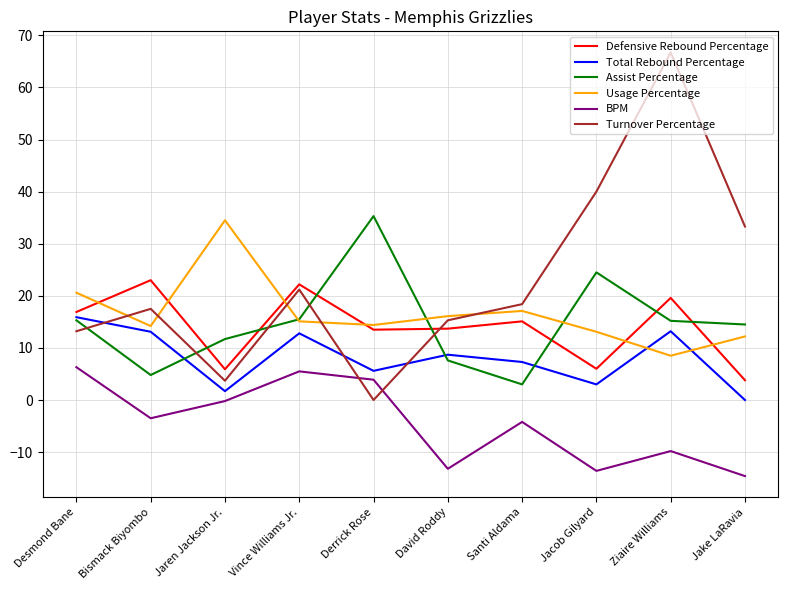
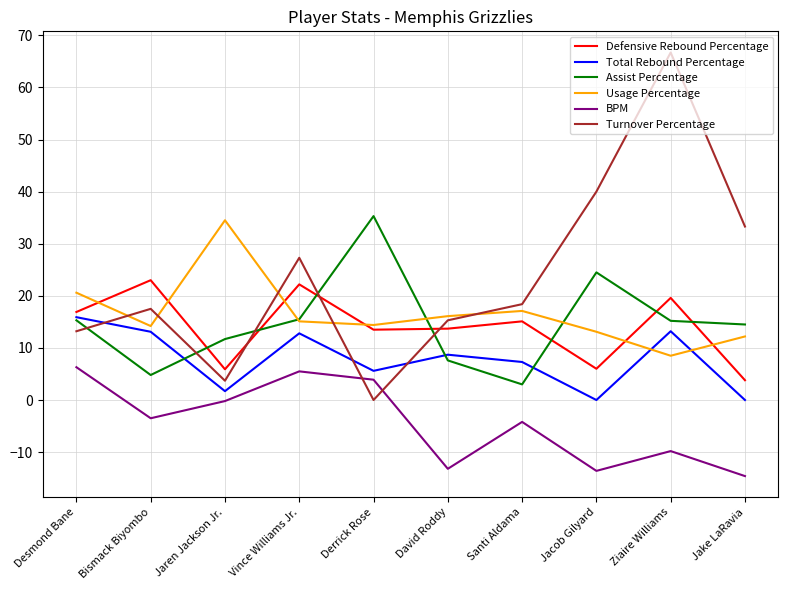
  {
    "Defensive Rebound Percentage": {
      "Desmond Bane": 17,
      "Bismack Biyombo": 23,
      "Jaren Jackson Jr.": 6,
      "Vince Williams Jr.": 22,
      "Derrick Rose": 14,
      "David Roddy": 14,
      "Santi Aldama": 15,
      "Jacob Gilyard": 6,
      "Ziaire Williams": 20,
      "Jake LaRavia": 4
    },
    "Total Rebound Percentage": {
      "Desmond Bane": 16,
      "Bismack Biyombo": 13,
      "Jaren Jackson Jr.": 2,
      "Vince Williams Jr.": 13,
      "Derrick Rose": 6,
      "David Roddy": 9,
      "Santi Aldama": 7,
-     "Jacob Gilyard": 3,
+     "Jacob Gilyard": 0,
      "Ziaire Williams": 13,
      "Jake LaRavia": 0
    },
    "Assist Percentage": {
      "Desmond Bane": 15,
      "Bismack Biyombo": 5,
      "Jaren Jackson Jr.": 12,
      "Derrick Rose": 35,
      "David Roddy": 8,
      "Santi Aldama": 3,
      "Jacob Gilyard": 25,
      "Ziaire Williams": 15,
      "Jake LaRavia": 15
    },
    "Usage Percentage": {
      "Desmond Bane": 21,
      "Bismack Biyombo": 14,
      "Jaren Jackson Jr.": 35,
      "Derrick Rose": 14,
      "David Roddy": 16,
      "Santi Aldama": 17,
      "Jacob Gilyard": 13,
      "Ziaire Williams": 9,
      "Jake LaRavia": 12
    },
    "BPM": {
      "Desmond Bane": 6,
      "Bismack Biyombo": -4,
      "Jaren Jackson Jr.": 0,
      "Vince Williams Jr.": 6,
      "Derrick Rose": 4,
      "David Roddy": -13,
      "Santi Aldama": -4,
      "Jacob Gilyard": -14,
      "Ziaire Williams": -10,
      "Jake LaRavia": -15
    },
    "Turnover Percentage": {
      "Desmond Bane": 13,
      "Bismack Biyombo": 18,
      "Jaren Jackson Jr.": 4,
-     "Vince Williams Jr.": 21,
+     "Vince Williams Jr.": 27,
      "Derrick Rose": 0,
      "David Roddy": 15,
      "Santi Aldama": 18,
      "Jacob Gilyard": 40,
      "Jake LaRavia": 33
    }
  }
